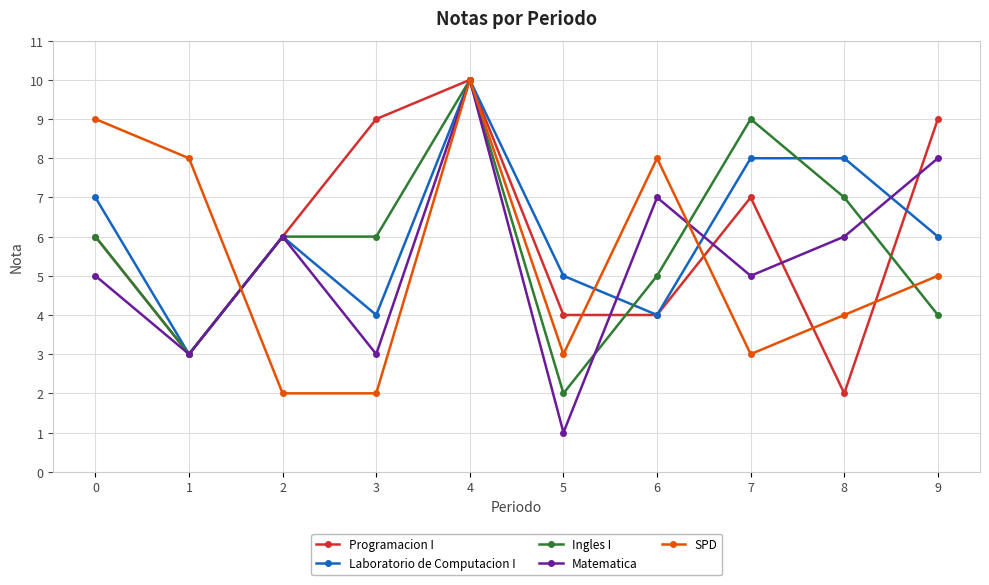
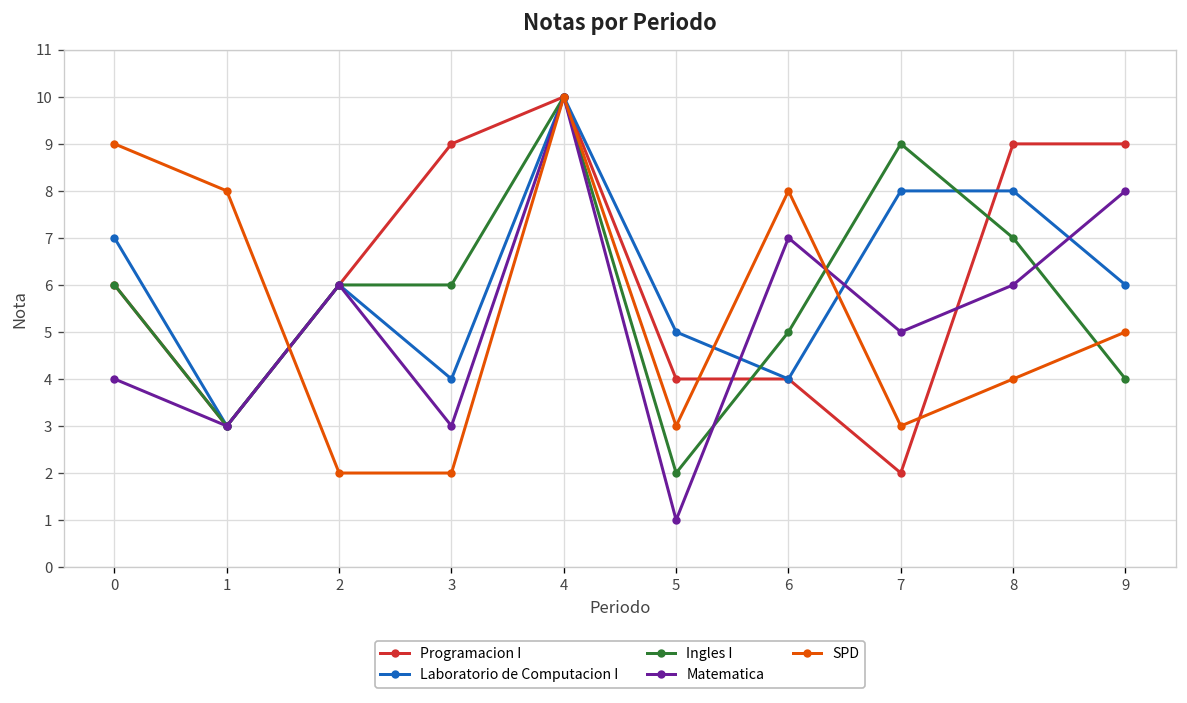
  {
    "Programacion I": {
      "3": 9,
      "5": 4,
-     "7": 7,
-     "8": 2,
+     "7": 2,
+     "8": 9,
      "9": 9
    },
    "Laboratorio de Computacion I": {
      "0": 7,
      "3": 4,
      "5": 5,
      "7": 8,
      "8": 8,
      "9": 6
    },
    "Ingles I": {
      "3": 6,
      "5": 2,
      "6": 5,
      "7": 9,
      "8": 7,
      "9": 4
    },
    "Matematica": {
-     "0": 5,
+     "0": 4,
      "3": 3,
      "5": 1,
      "6": 7,
      "7": 5,
      "8": 6,
      "9": 8
    },
    "SPD": {
      "0": 9,
      "1": 8,
      "2": 2,
      "3": 2,
      "5": 3,
      "6": 8,
      "7": 3,
      "8": 4,
      "9": 5
    }
  }
